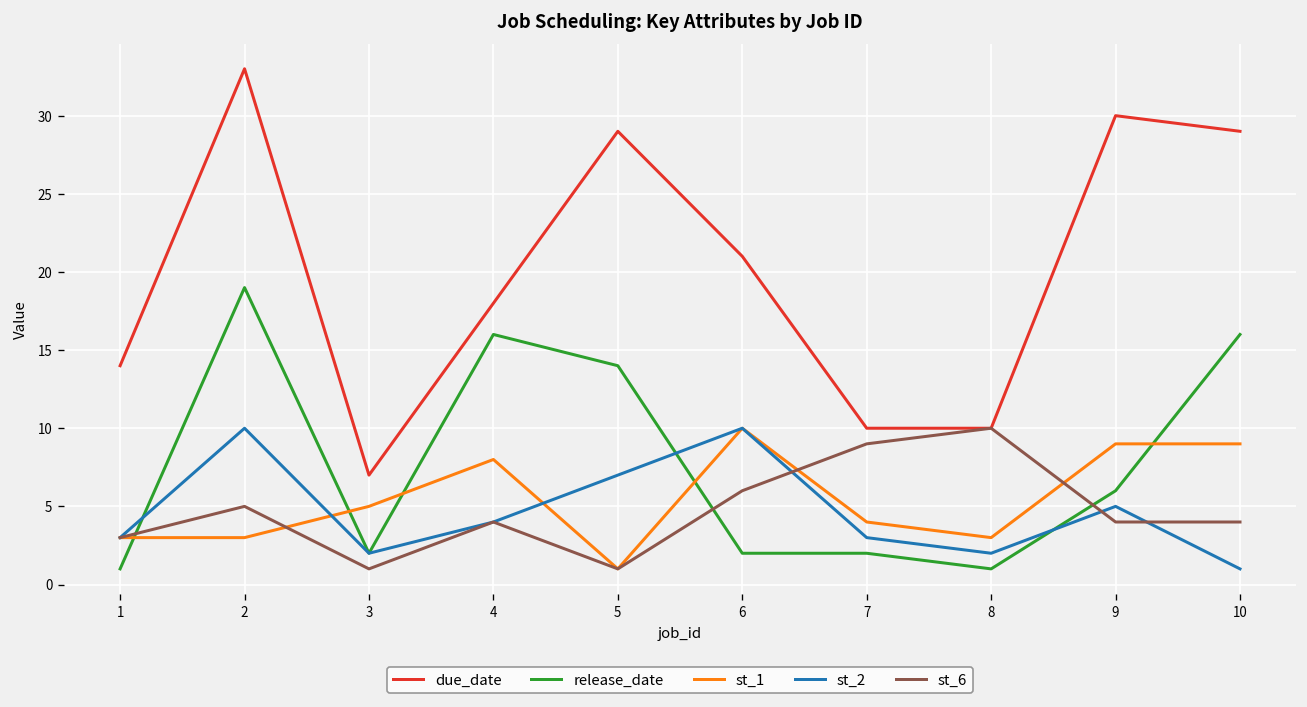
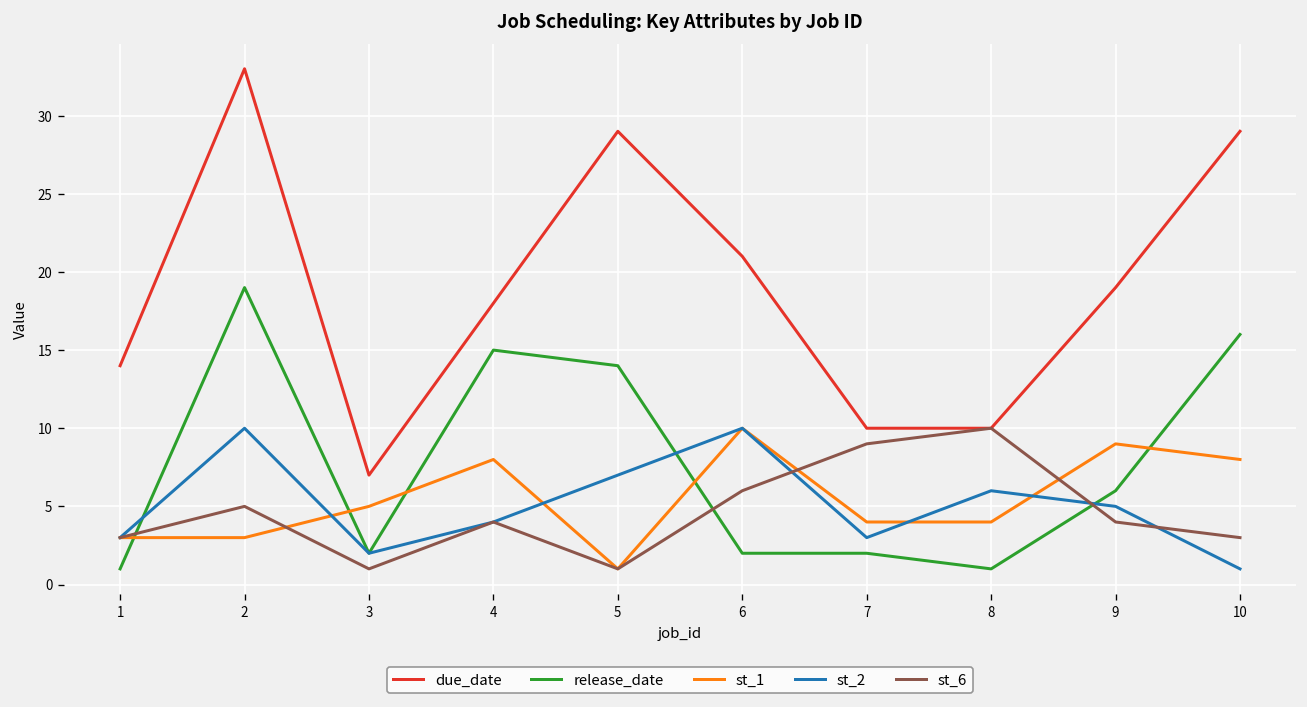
  {
    "due_date": {
      "1": 14,
      "2": 33,
      "3": 7,
      "4": 18,
      "5": 29,
      "6": 21,
      "7": 10,
-     "9": 30,
+     "9": 19,
      "10": 29
    },
    "release_date": {
      "1": 1,
      "2": 19,
-     "4": 16,
+     "4": 15,
      "5": 14,
      "6": 2,
      "7": 2,
      "8": 1,
      "9": 6,
      "10": 16
    },
    "st_1": {
      "2": 3,
      "3": 5,
      "4": 8,
      "7": 4,
-     "8": 3,
+     "8": 4,
      "9": 9,
-     "10": 9
+     "10": 8
    },
    "st_2": {
      "2": 10,
      "5": 7,
      "7": 3,
-     "8": 2,
+     "8": 6,
      "9": 5,
      "10": 1
    },
    "st_6": {
      "2": 5,
      "3": 1,
      "6": 6,
      "7": 9,
      "9": 4,
-     "10": 4
+     "10": 3
    }
  }
